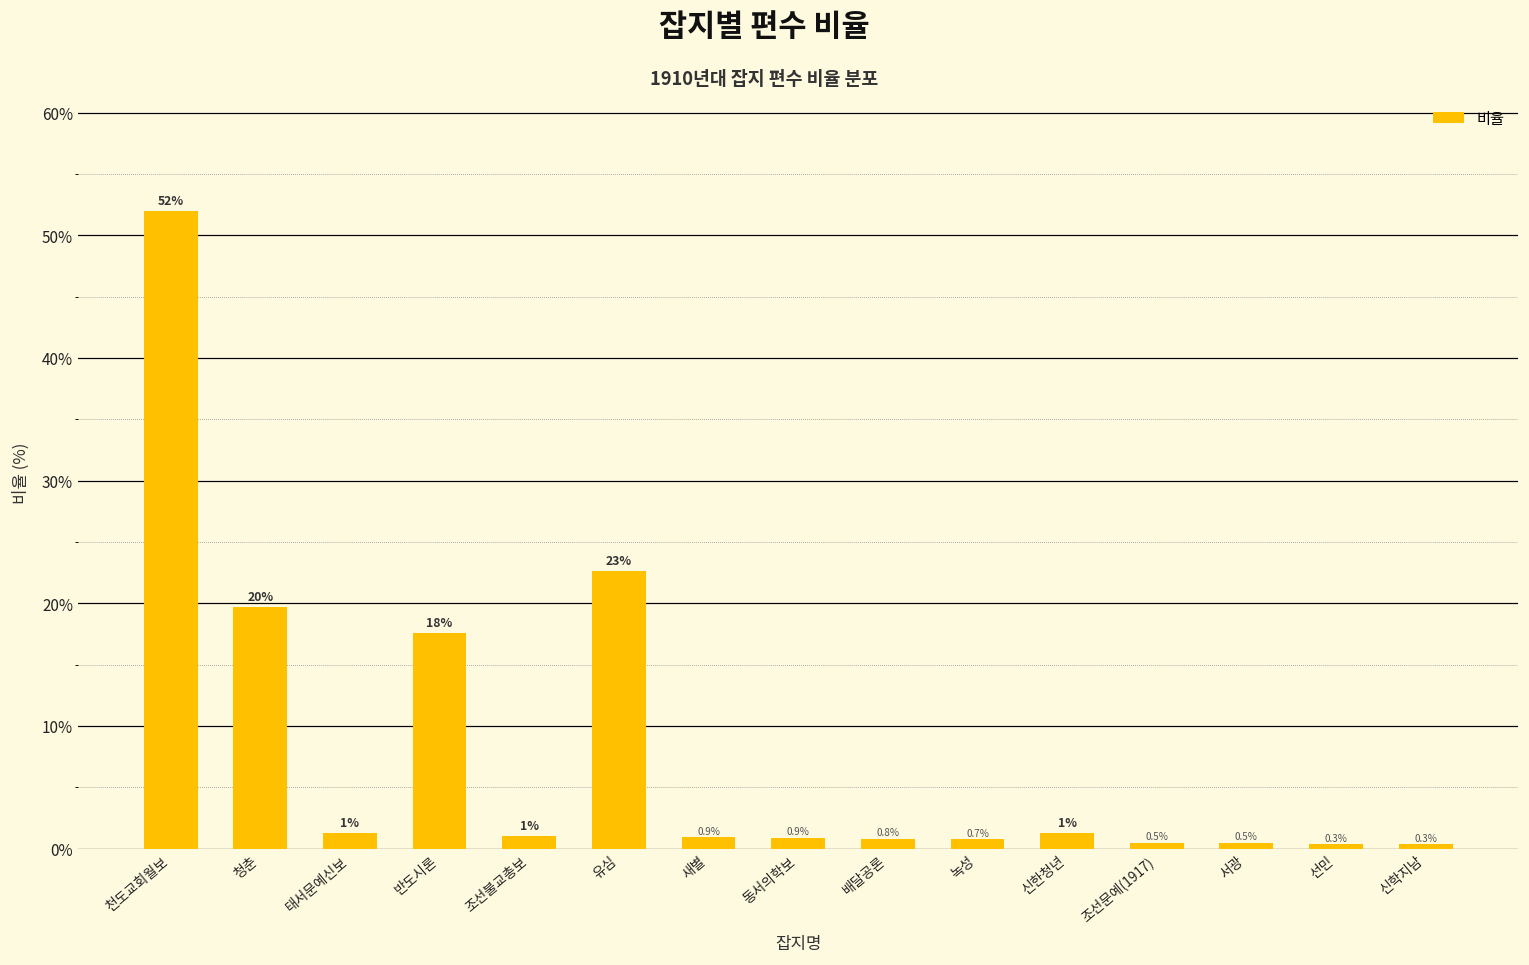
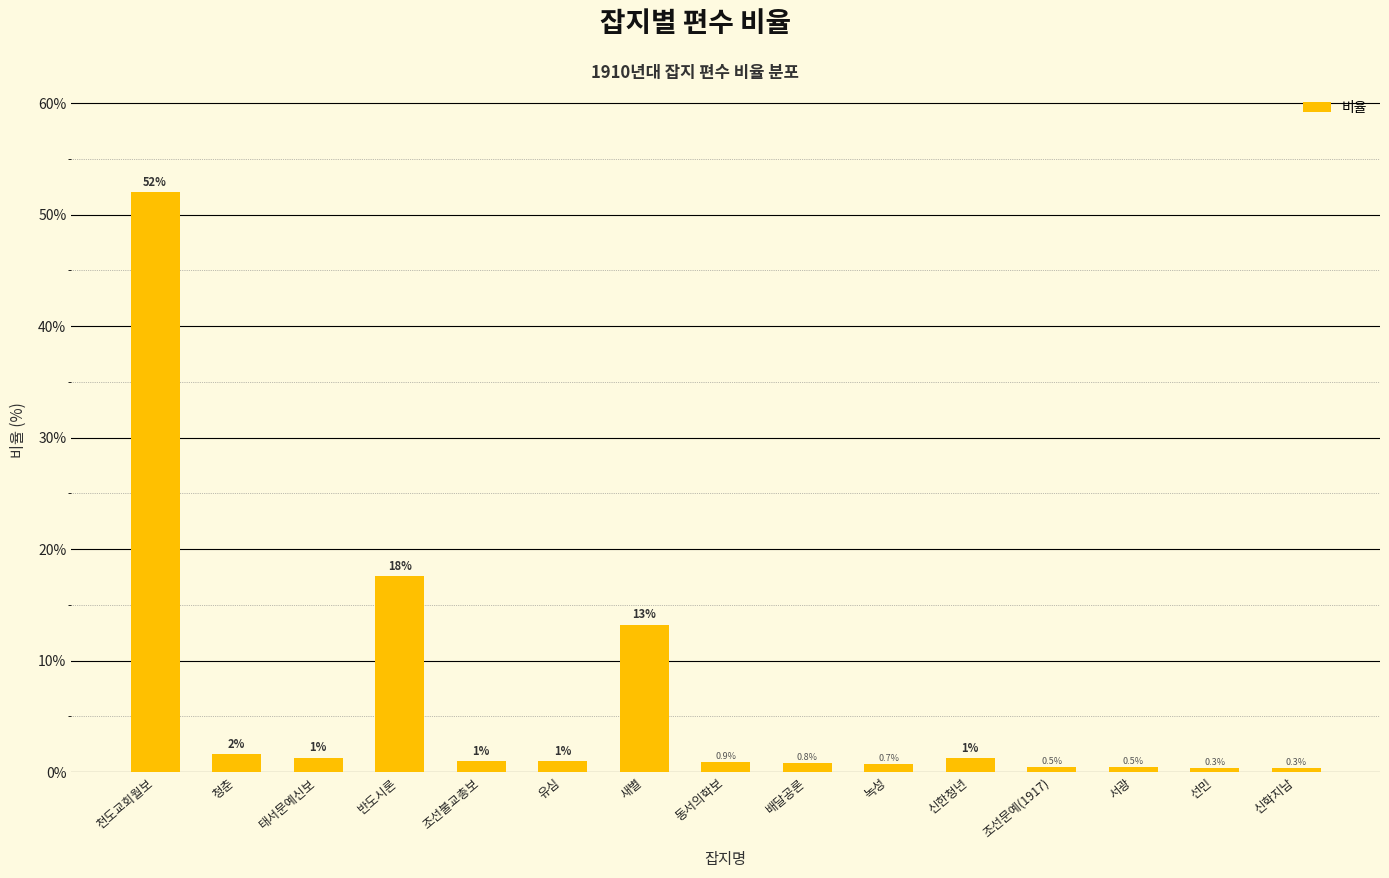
  {
    "천도교회월보": "52%",
-   "청춘": "20%",
+   "청춘": "2%",
    "태서문예신보": "1%",
    "반도시론": "18%",
    "조선불교총보": "1%",
-   "유심": "23%",
-   "새별": "0.9%",
+   "유심": "1%",
+   "새별": "13%",
    "동서의학보": "0.9%",
    "배달공론": "0.8%",
    "녹성": "0.7%",
    "신한청년": "1%",
    "조선문예(1917)": "0.5%",
    "서광": "0.5%",
    "선민": "0.3%",
    "신학지남": "0.3%"
  }
